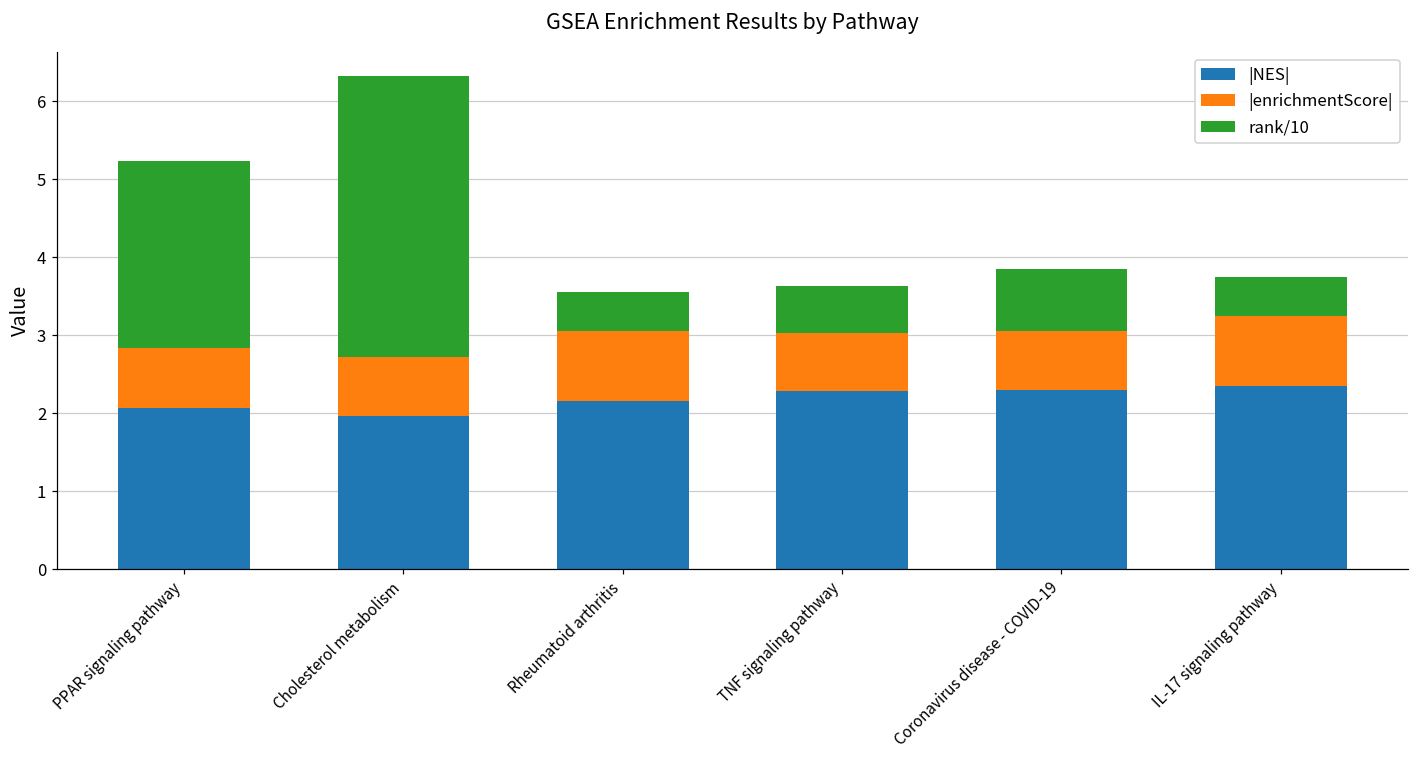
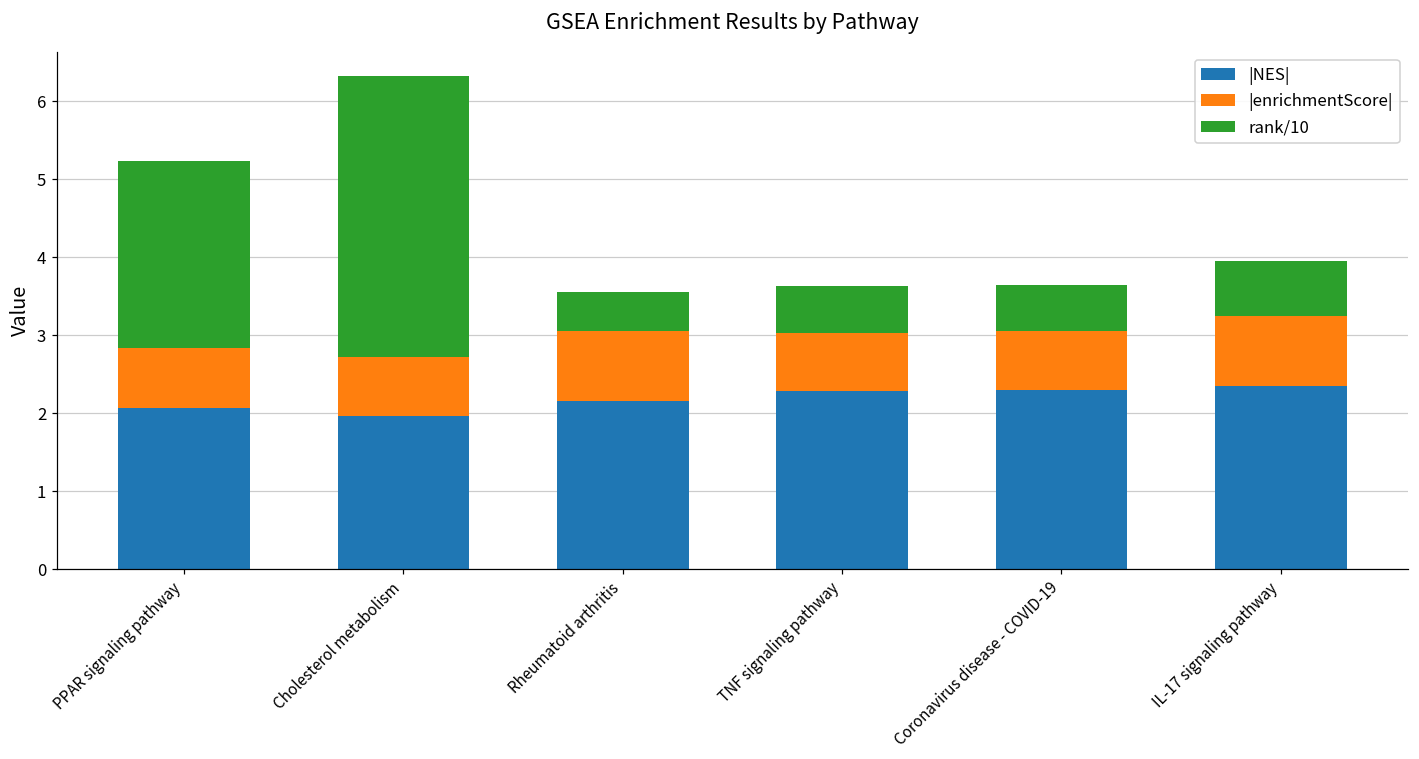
  {
    "|NES|": {
      "PPAR signaling pathway": 2.1,
      "Cholesterol metabolism": 2.0,
      "Rheumatoid arthritis": 2.1,
      "TNF signaling pathway": 2.3,
      "Coronavirus disease - COVID-19": 2.3,
      "IL-17 signaling pathway": 2.3
    },
    "|enrichmentScore|": {
      "PPAR signaling pathway": 0.8,
      "Cholesterol metabolism": 0.8,
      "Rheumatoid arthritis": 0.9,
      "TNF signaling pathway": 0.7,
      "Coronavirus disease - COVID-19": 0.8,
      "IL-17 signaling pathway": 0.9
    },
    "rank/10": {
      "PPAR signaling pathway": 2.4,
      "Cholesterol metabolism": 3.6,
      "Rheumatoid arthritis": 0.5,
      "TNF signaling pathway": 0.6,
-     "Coronavirus disease - COVID-19": 0.8,
-     "IL-17 signaling pathway": 0.5
+     "Coronavirus disease - COVID-19": 0.6,
+     "IL-17 signaling pathway": 0.7
    }
  }
